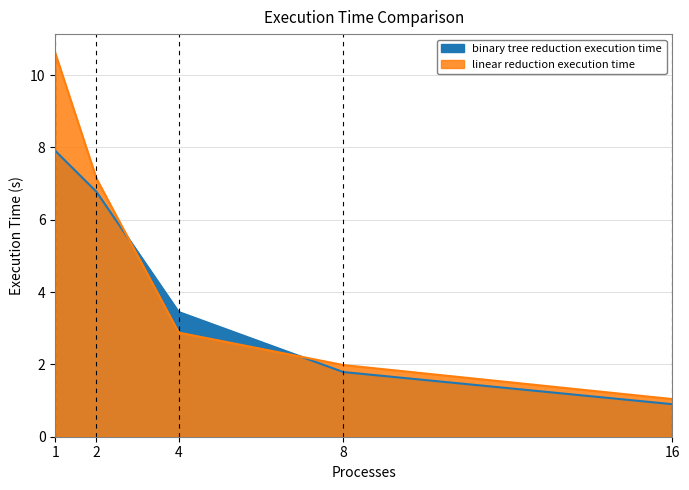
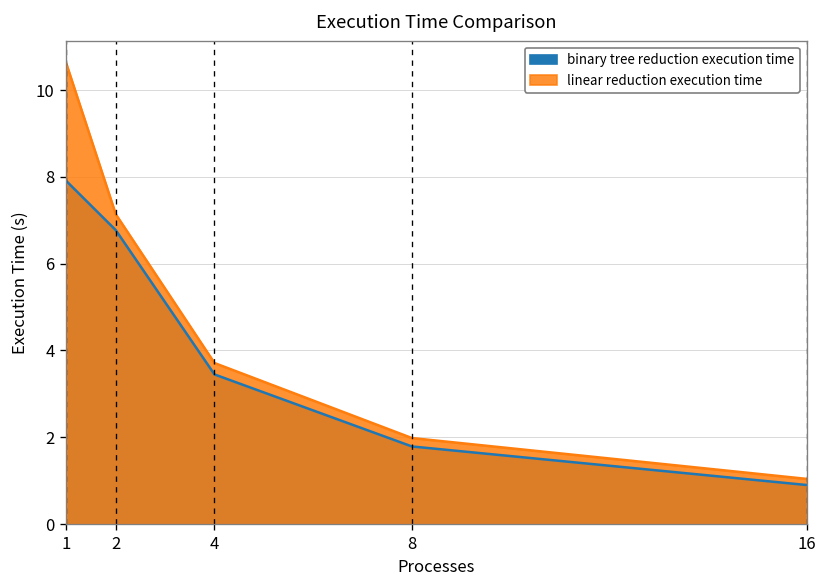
  {
    "binary tree reduction execution time": {
      "1": 7.9,
      "2": 6.8,
      "4": 3.4,
      "8": 1.8,
      "16": 0.9
    },
    "linear reduction execution time": {
      "1": 10.6,
      "2": 7.1,
-     "4": 2.9,
+     "4": 3.7,
      "8": 2.0,
      "16": 1.0
    }
  }
